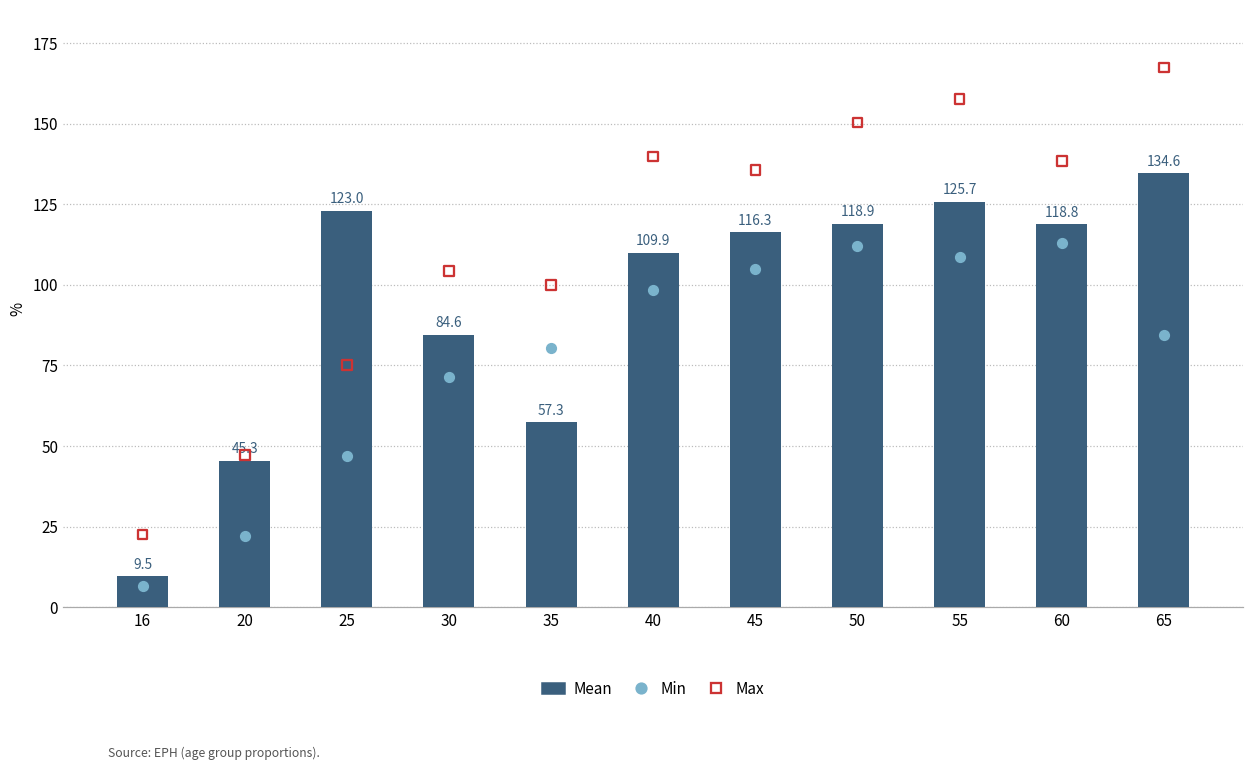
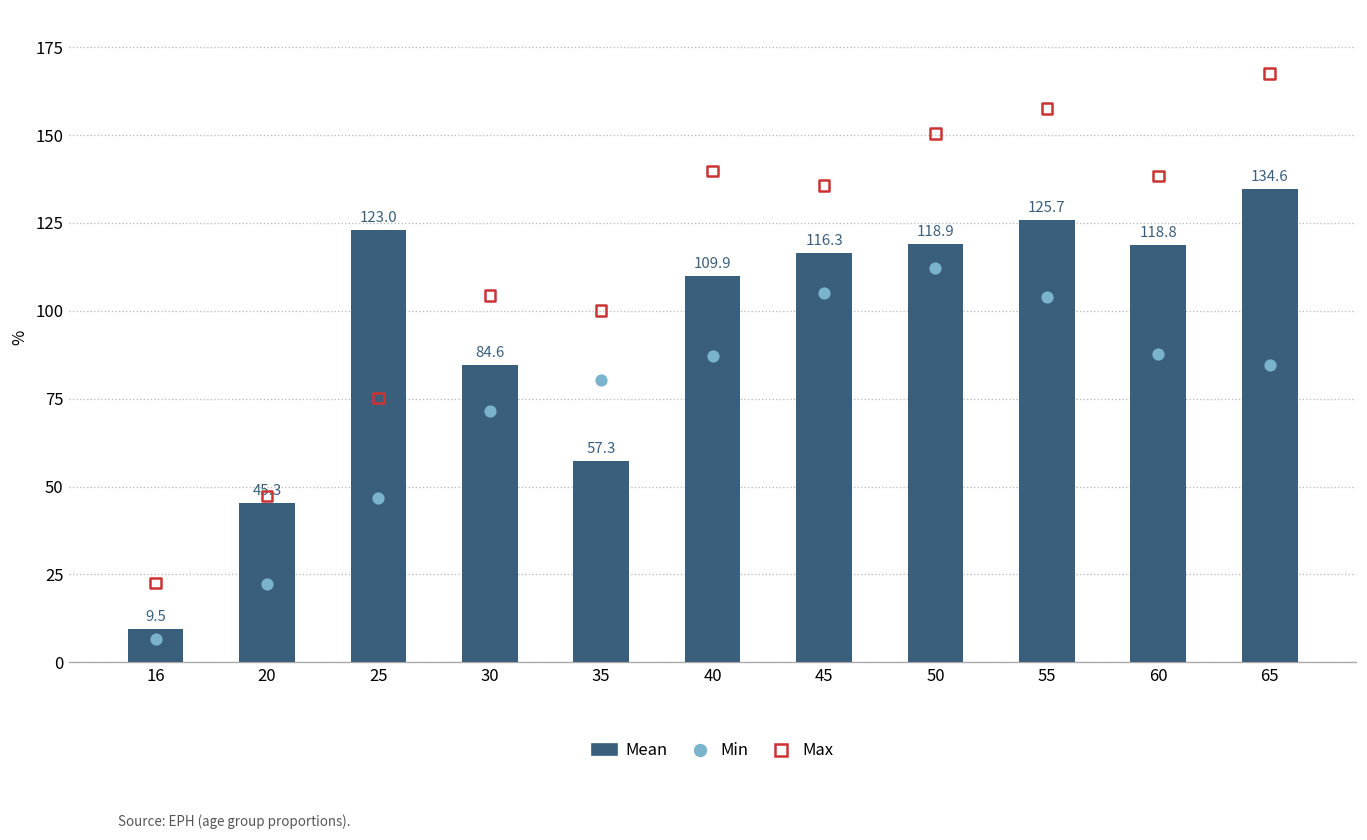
  {
    "Mean": {
      "16": 9.5,
      "25": 123.0,
      "30": 84.6,
      "35": 57.3,
      "40": 109.9,
      "45": 116.3,
      "50": 118.9,
      "55": 125.7,
      "60": 118.8,
      "65": 134.6
    },
    "Min": {
-     "40": 98,
-     "55": 109,
-     "60": 113
+     "40": 87,
+     "55": 104,
+     "60": 88
    }
  }
